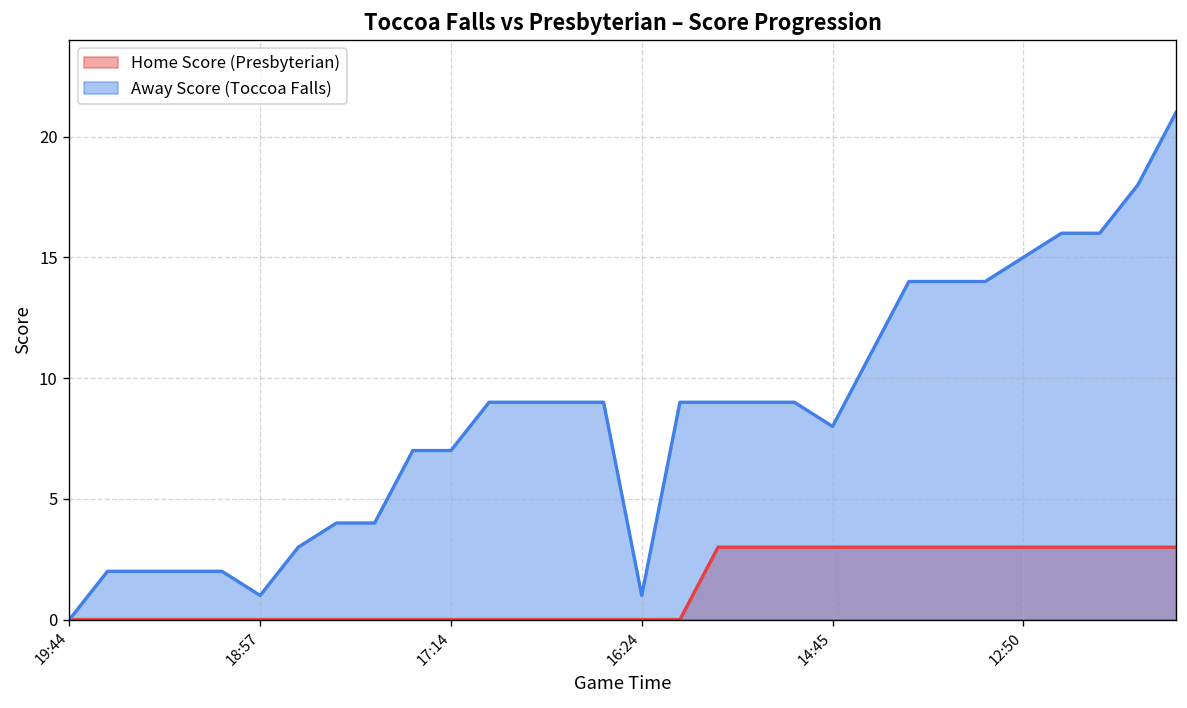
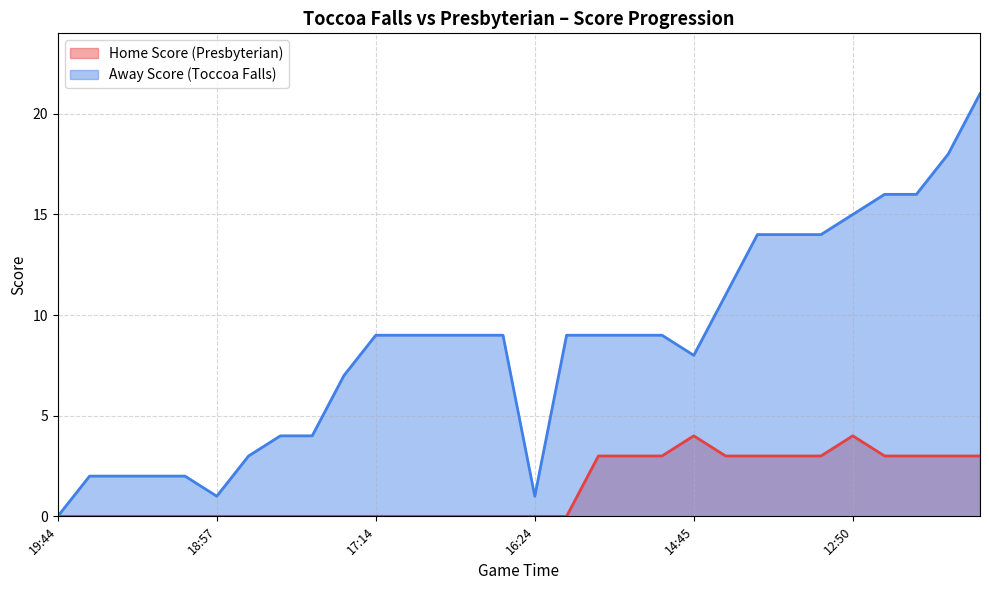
  {
    "Home Score (Presbyterian)": {
      "18:57": 0,
      "17:14": 0,
      "16:24": 0,
-     "14:45": 3,
-     "12:50": 3
+     "14:45": 4,
+     "12:50": 4
    },
    "Away Score (Toccoa Falls)": {
      "18:57": 1,
-     "17:14": 7,
+     "17:14": 9,
      "16:24": 1,
      "14:45": 8,
      "12:50": 15
    }
  }
